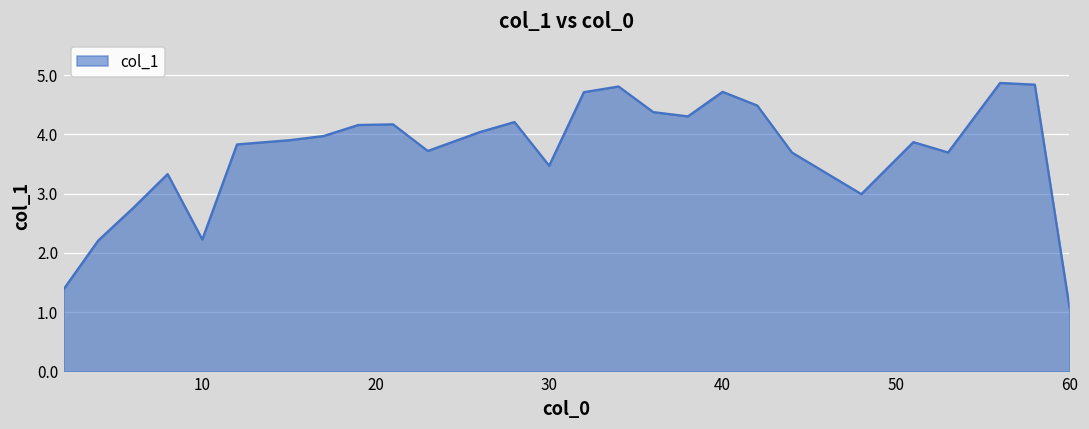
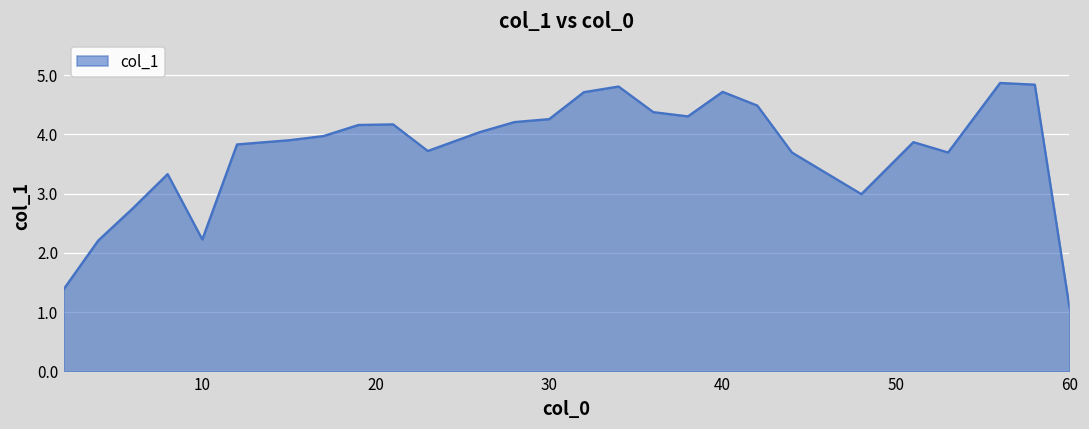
  {
    "10": 2.2,
-   "30": 3.5,
+   "30": 4.3,
    "40": 4.7,
    "60": 1.1
  }
